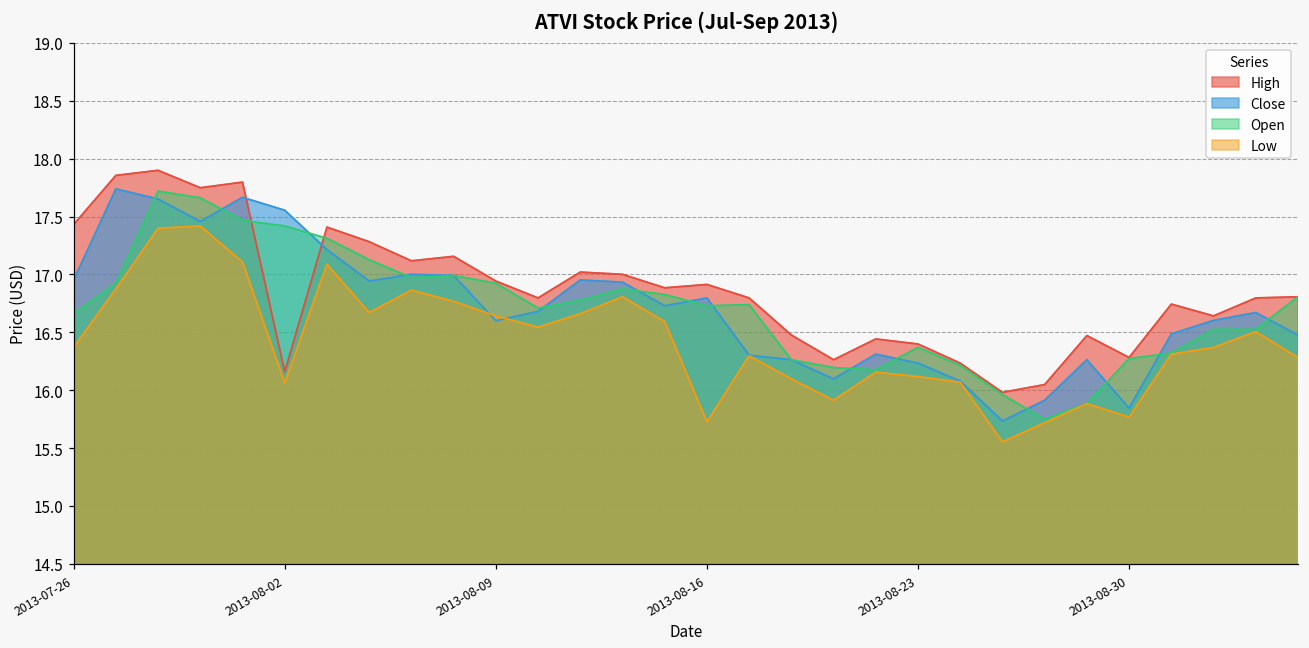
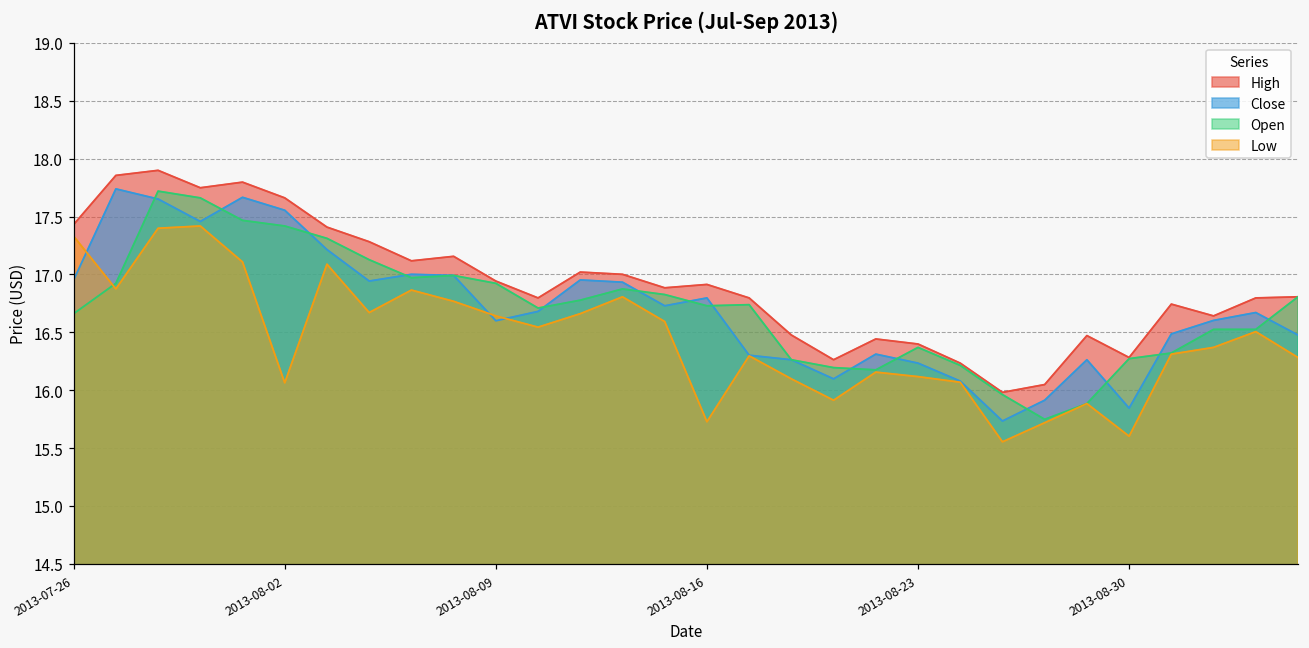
  {
    "High": {
      "2013-07-26": 17.43,
-     "2013-08-02": 16.16,
+     "2013-08-02": 17.66,
      "2013-08-16": 16.91,
      "2013-08-23": 16.40
    },
    "Close": {
      "2013-07-26": 16.95,
      "2013-08-02": 17.55,
      "2013-08-09": 16.60,
      "2013-08-16": 16.80,
      "2013-08-23": 16.23,
      "2013-08-30": 15.85
    },
    "Open": {
      "2013-07-26": 16.66,
      "2013-08-02": 17.42,
      "2013-08-16": 16.73,
      "2013-08-23": 16.37
    },
    "Low": {
-     "2013-07-26": 16.37,
+     "2013-07-26": 17.33,
      "2013-08-02": 16.06,
      "2013-08-09": 16.64,
      "2013-08-16": 15.73,
      "2013-08-23": 16.12,
-     "2013-08-30": 15.77
+     "2013-08-30": 15.60
    }
  }
